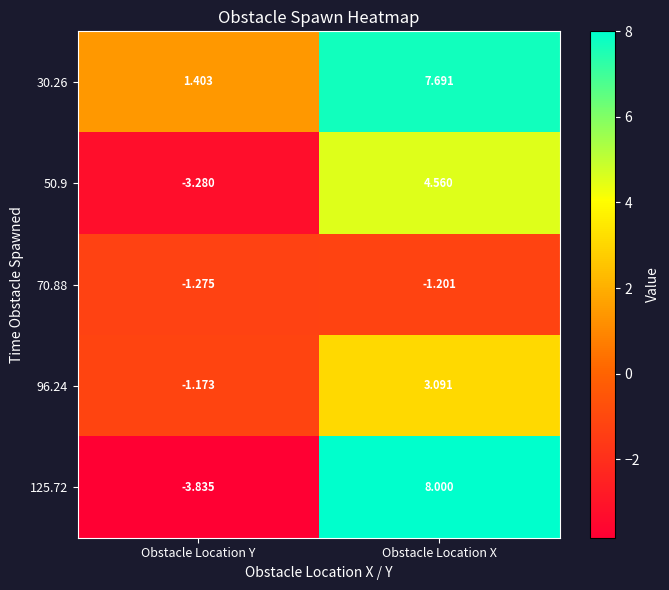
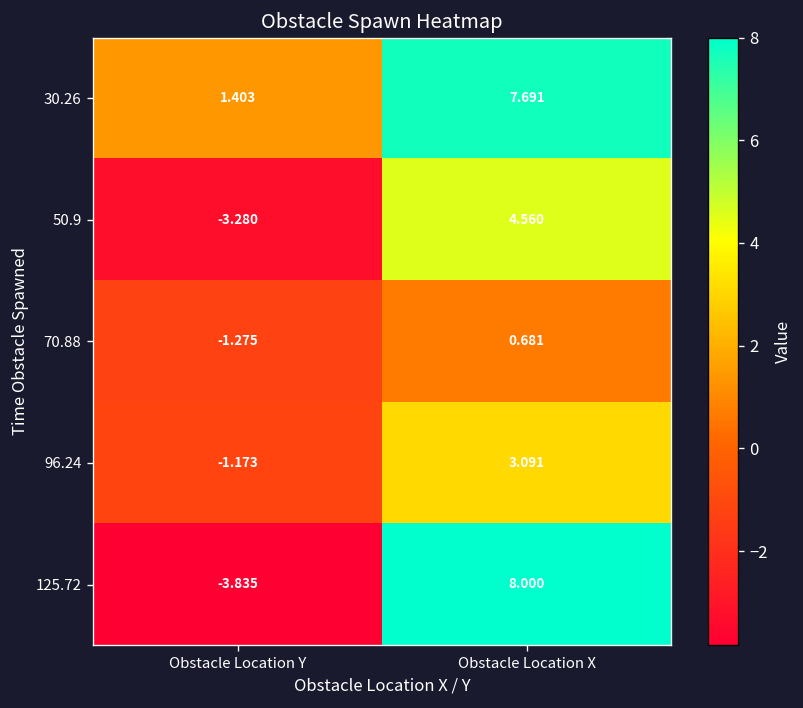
  {
    "30.26": {
      "Obstacle Location Y": 1.403,
      "Obstacle Location X": 7.691
    },
    "50.9": {
      "Obstacle Location Y": -3.280,
      "Obstacle Location X": 4.560
    },
    "70.88": {
      "Obstacle Location Y": -1.275,
-     "Obstacle Location X": -1.201
+     "Obstacle Location X": 0.681
    },
    "96.24": {
      "Obstacle Location Y": -1.173,
      "Obstacle Location X": 3.091
    },
    "125.72": {
      "Obstacle Location Y": -3.835,
      "Obstacle Location X": 8.000
    }
  }
